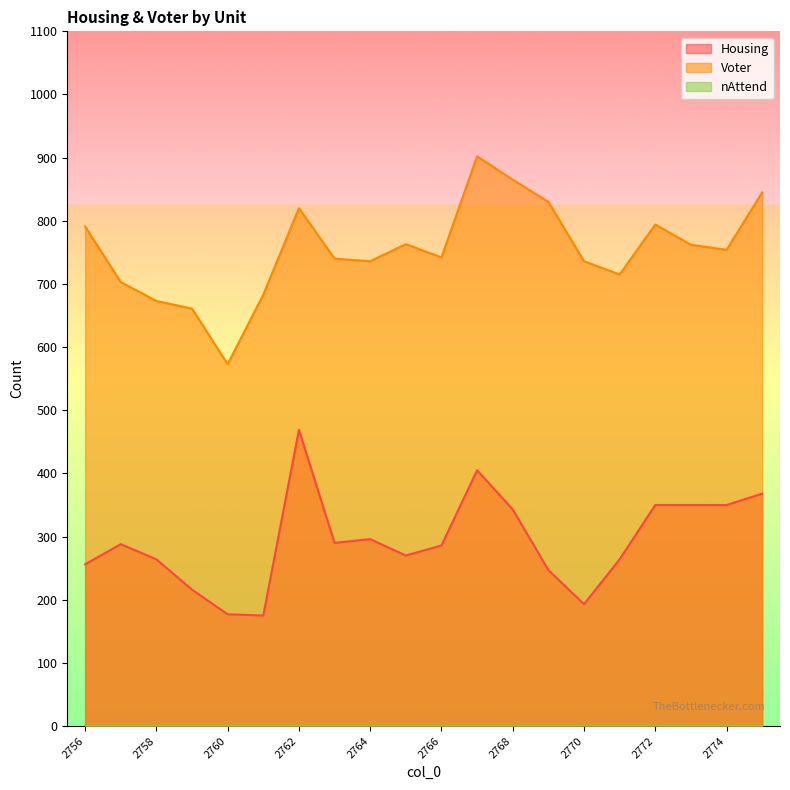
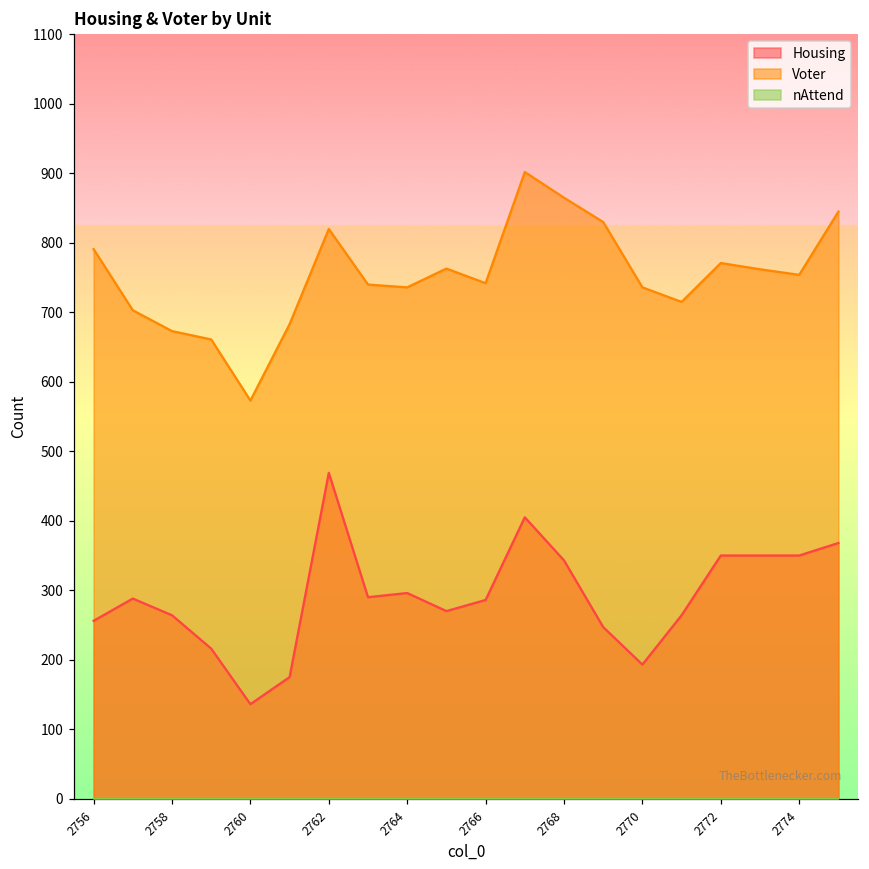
  {
    "Housing": {
      "2756": 260,
      "2758": 260,
-     "2760": 180,
+     "2760": 140,
      "2762": 470,
      "2764": 300,
      "2766": 290,
      "2768": 340,
      "2770": 190,
      "2772": 350,
      "2774": 350
    },
    "Voter": {
      "2756": 790,
      "2758": 670,
      "2760": 570,
      "2762": 820,
      "2764": 740,
      "2766": 740,
      "2768": 870,
      "2770": 740,
-     "2772": 790,
+     "2772": 770,
      "2774": 750
    },
    "nAttend": {
      "2756": 0,
      "2758": 0,
      "2760": 0,
      "2762": 0,
      "2764": 0,
      "2766": 0,
      "2768": 0,
      "2770": 0,
      "2772": 0,
      "2774": 0
    }
  }
